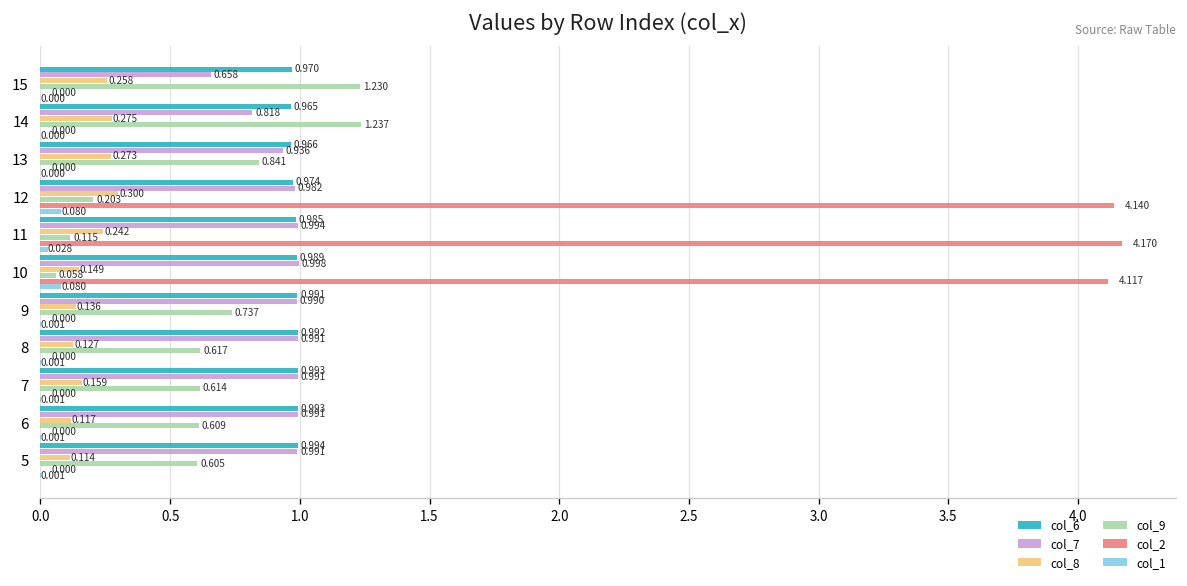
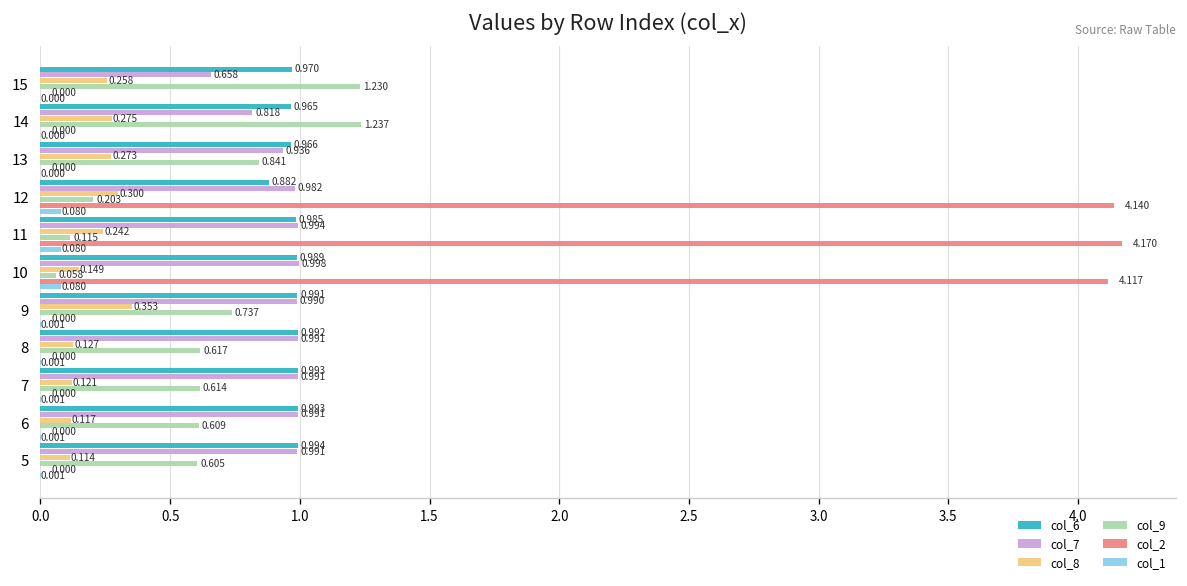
  {
    "col_6": {
      "15": 0.970,
      "14": 0.965,
-     "12": 0.974
+     "12": 0.882
    },
    "col_7": {
      "15": 0.658,
      "14": 0.818
    },
    "col_8": {
      "15": 0.258,
      "14": 0.275,
      "13": 0.273,
      "12": 0.300,
      "11": 0.242,
      "10": 0.149,
-     "9": 0.136,
+     "9": 0.353,
      "8": 0.127,
-     "7": 0.159,
+     "7": 0.121,
      "6": 0.117,
      "5": 0.114
    },
    "col_9": {
      "15": 1.230,
      "14": 1.237,
      "13": 0.841,
      "12": 0.203,
      "11": 0.115,
      "10": 0.058,
      "9": 0.737,
      "8": 0.617,
      "7": 0.614,
      "6": 0.609,
      "5": 0.605
    },
    "col_2": {
      "12": 4.140,
      "11": 4.170,
      "10": 4.117
    },
    "col_1": {
      "12": 0.080,
-     "11": 0.028,
+     "11": 0.080,
      "10": 0.080
    }
  }
